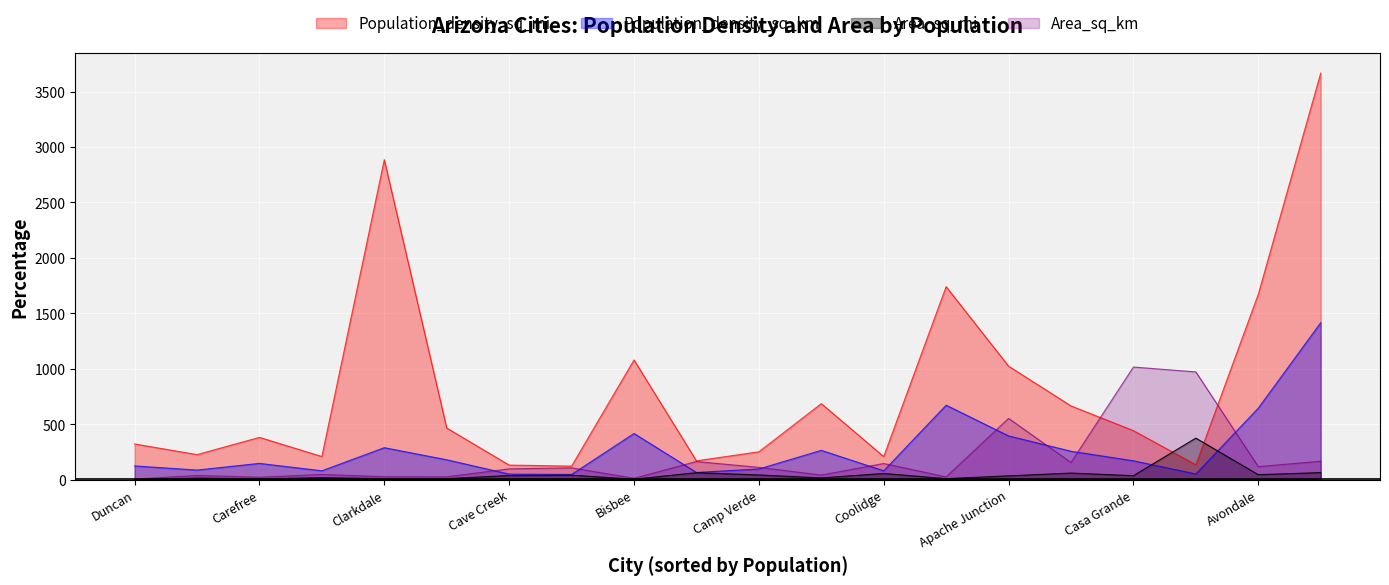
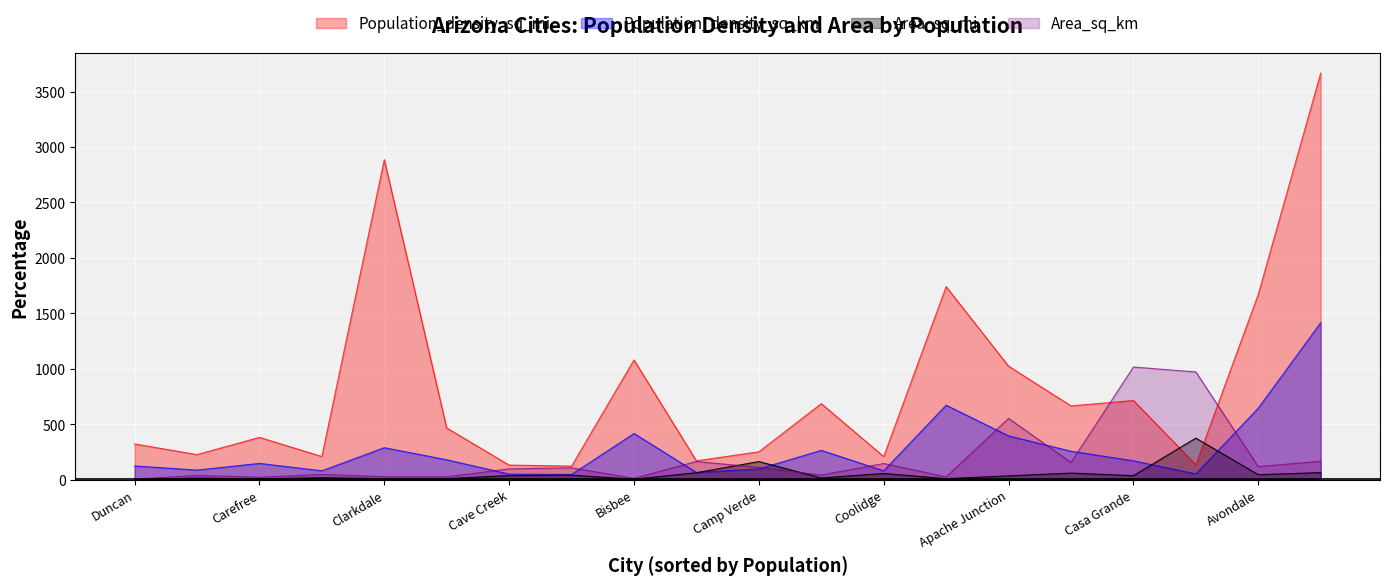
  {
    "Population_density_sq_mi": {
      "Clarkdale": 2890,
      "Camp Verde": 250,
      "Apache Junction": 1020,
-     "Casa Grande": 440
+     "Casa Grande": 710
    },
    "Population_density_sq_km": {
      "Clarkdale": 290,
      "Apache Junction": 400,
      "Casa Grande": 170
    },
    "Area_sq_mi": {
-     "Camp Verde": 40,
+     "Camp Verde": 160,
      "Apache Junction": 40,
      "Casa Grande": 40
    },
    "Area_sq_km": {
      "Apache Junction": 550,
      "Casa Grande": 1020
    }
  }
